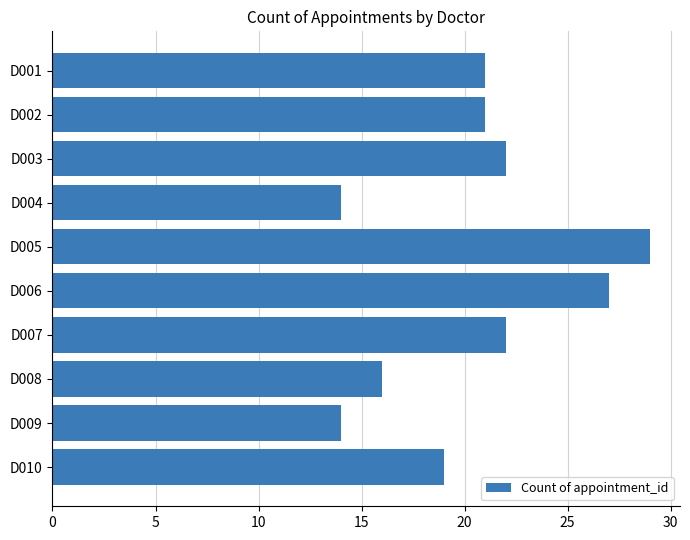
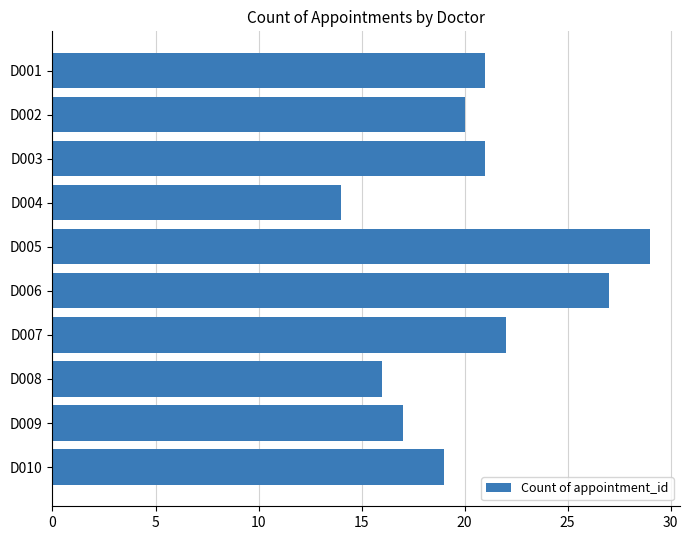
  {
    "D001": 21,
-   "D002": 21,
-   "D003": 22,
+   "D002": 20,
+   "D003": 21,
    "D004": 14,
    "D005": 29,
    "D006": 27,
    "D007": 22,
    "D008": 16,
-   "D009": 14,
+   "D009": 17,
    "D010": 19
  }
